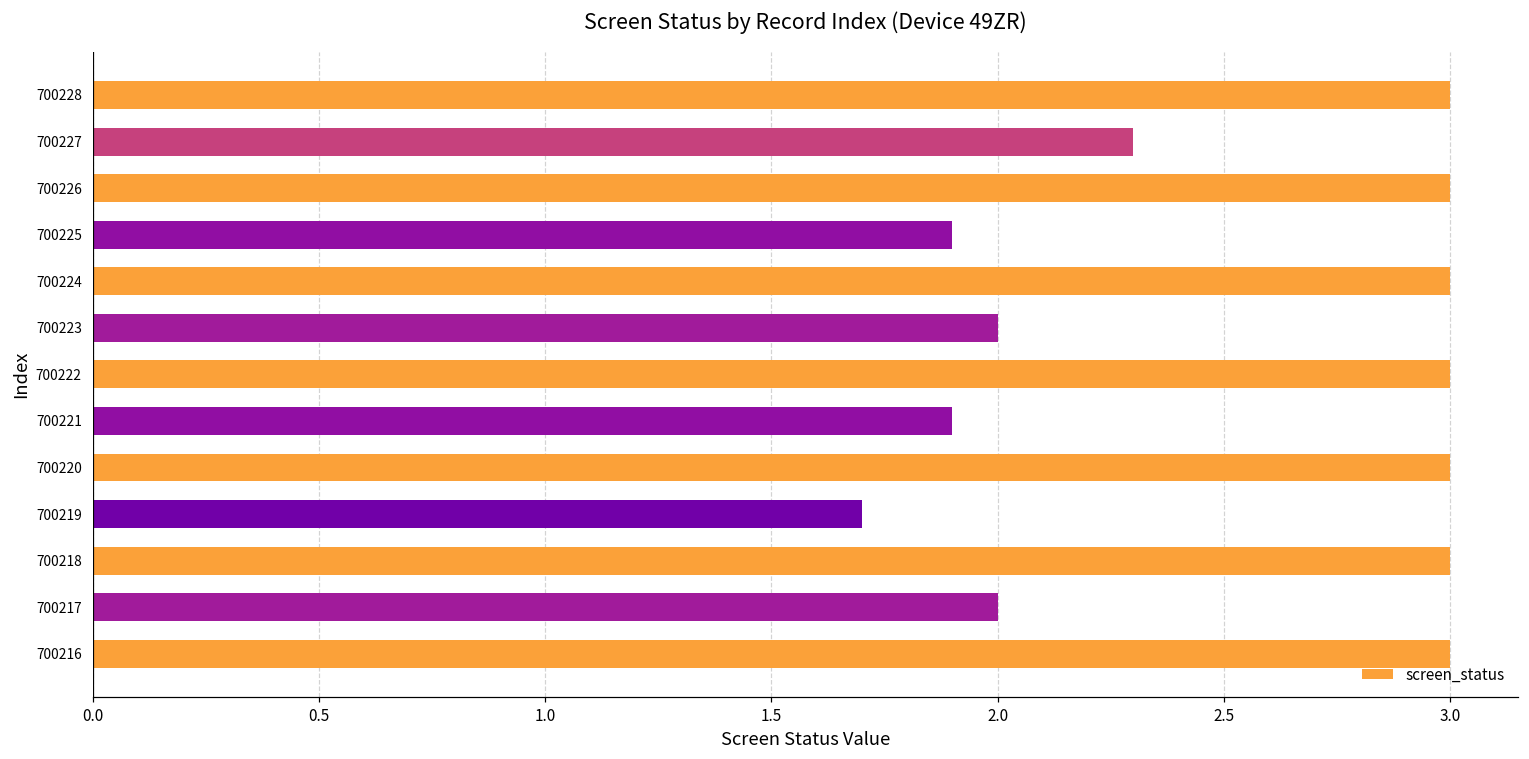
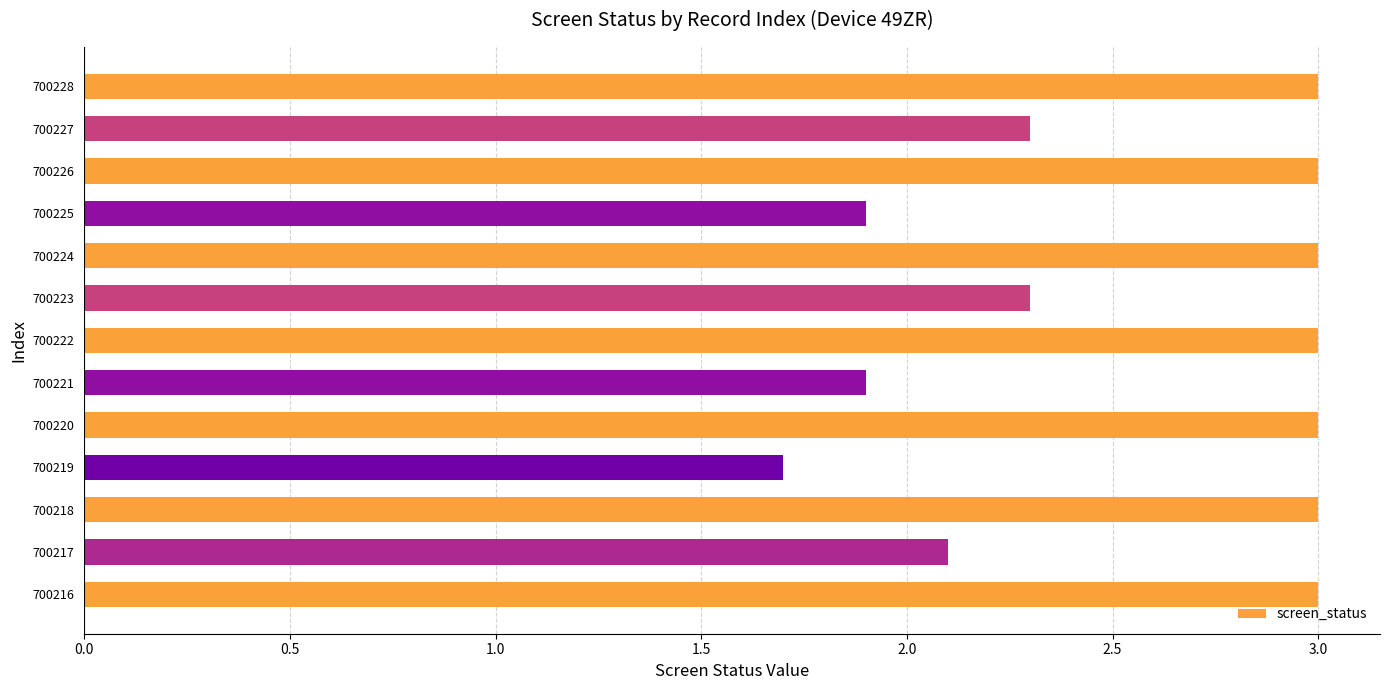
  {
    "700228": 3.0,
    "700227": 2.3,
    "700226": 3.0,
    "700225": 1.9,
    "700224": 3.0,
-   "700223": 2.0,
+   "700223": 2.3,
    "700222": 3.0,
    "700221": 1.9,
    "700220": 3.0,
    "700219": 1.7,
    "700218": 3.0,
-   "700217": 2.0,
+   "700217": 2.1,
    "700216": 3.0
  }
